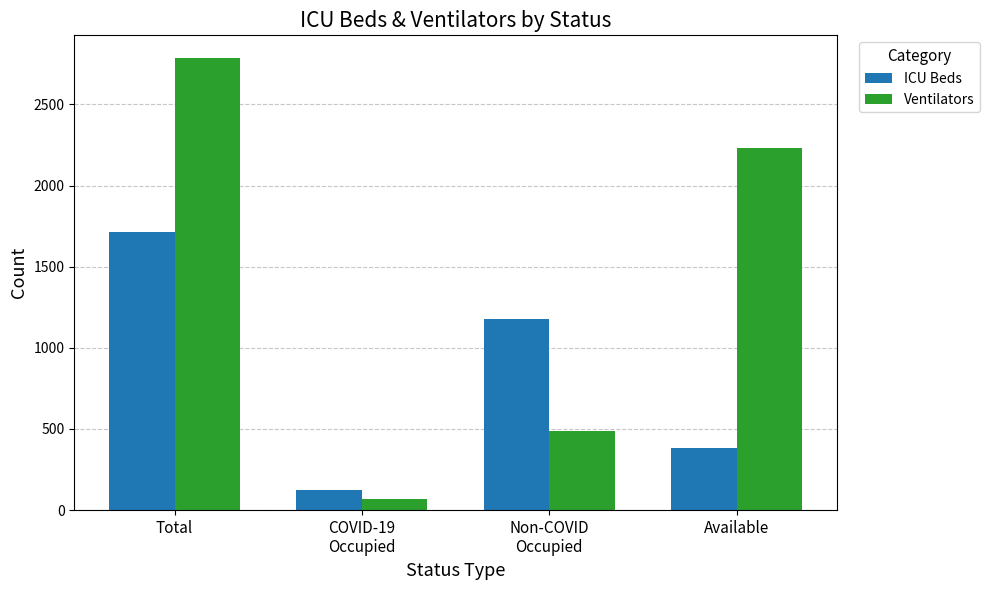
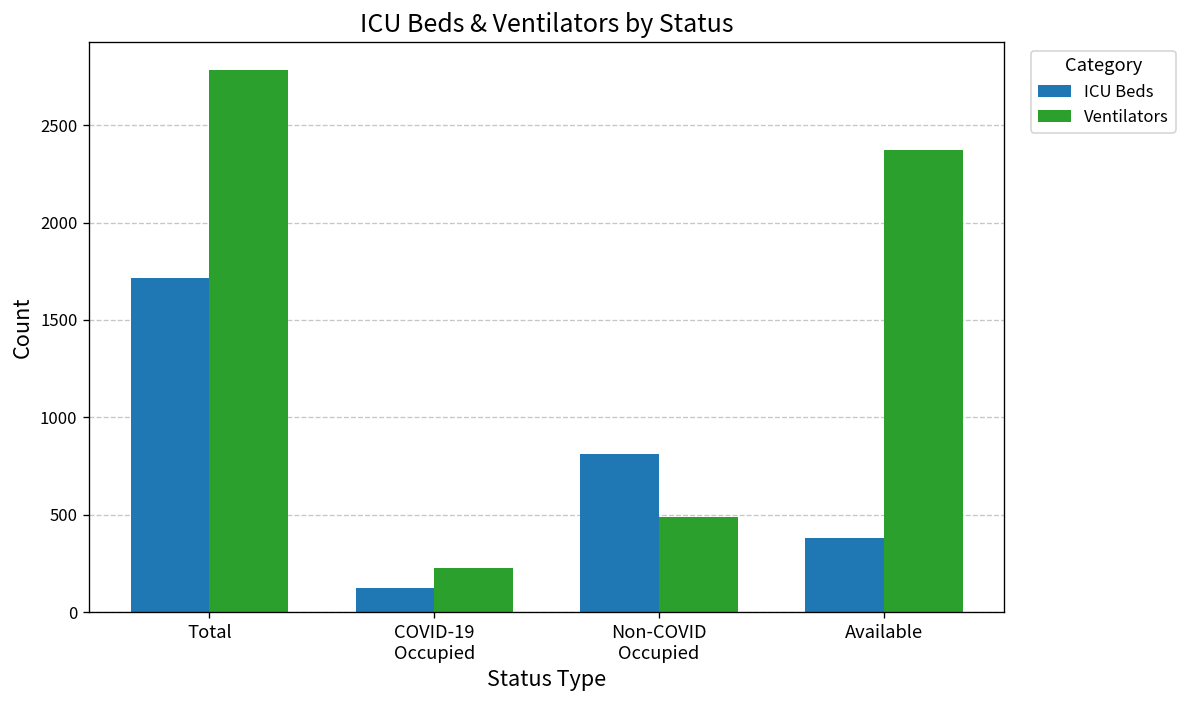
  {
    "ICU Beds": {
      "Total": 1710,
      "COVID-19 Occupied": 120,
-     "Non-COVID Occupied": 1180,
+     "Non-COVID Occupied": 810,
      "Available": 380
    },
    "Ventilators": {
      "Total": 2790,
-     "COVID-19 Occupied": 70,
+     "COVID-19 Occupied": 230,
      "Non-COVID Occupied": 490,
-     "Available": 2230
+     "Available": 2370
    }
  }
